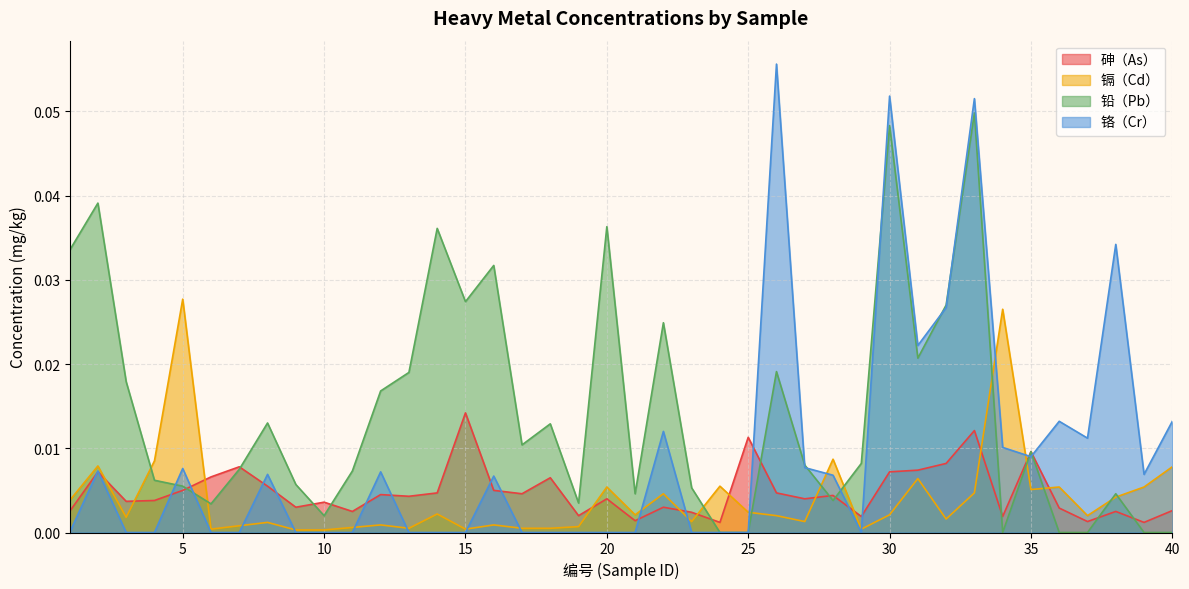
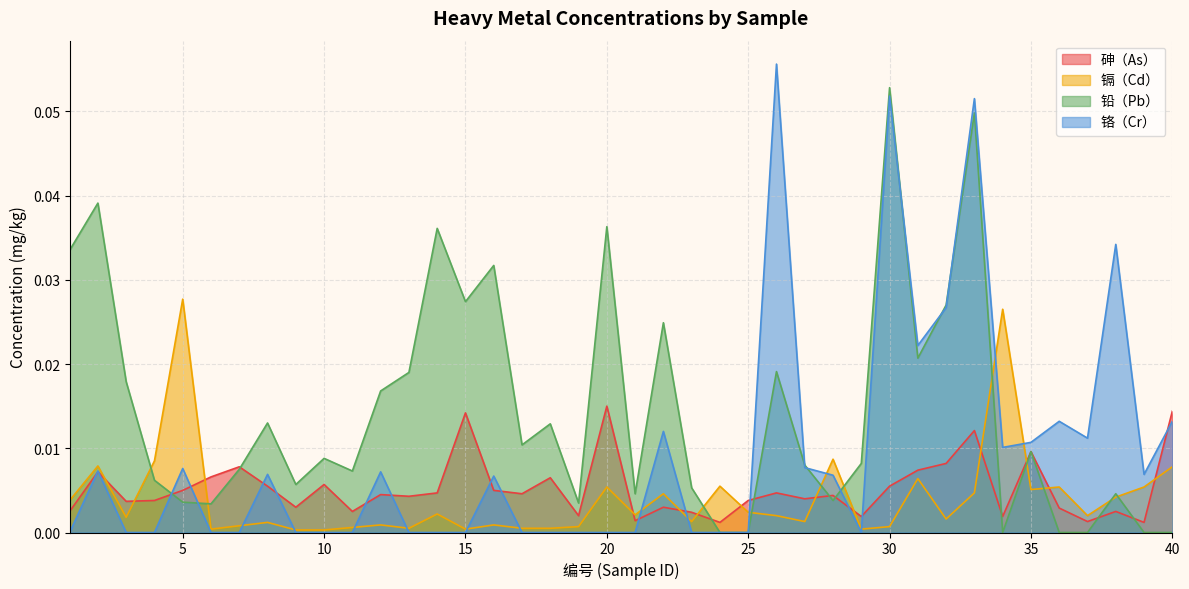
  {
    "砷（As）": {
      "5": 0.005,
-     "10": 0.004,
+     "10": 0.006,
      "15": 0.014,
-     "20": 0.004,
-     "25": 0.011,
-     "30": 0.007,
-     "40": 0.003
+     "20": 0.015,
+     "25": 0.004,
+     "30": 0.006,
+     "40": 0.014
    },
    "镉（Cd）": {
      "5": 0.028,
      "15": 0.000,
      "20": 0.005,
      "25": 0.002,
-     "30": 0.002,
+     "30": 0.001,
      "35": 0.005,
      "40": 0.008
    },
    "铅（Pb）": {
-     "5": 0.006,
-     "10": 0.002,
+     "5": 0.004,
+     "10": 0.009,
      "15": 0.027,
      "20": 0.036,
-     "30": 0.048,
+     "30": 0.053,
      "40": 0.000
    },
    "铬（Cr）": {
      "5": 0.008,
      "15": 0.000,
      "20": 0.000,
      "30": 0.052,
-     "35": 0.009,
+     "35": 0.011,
      "40": 0.013
    }
  }
